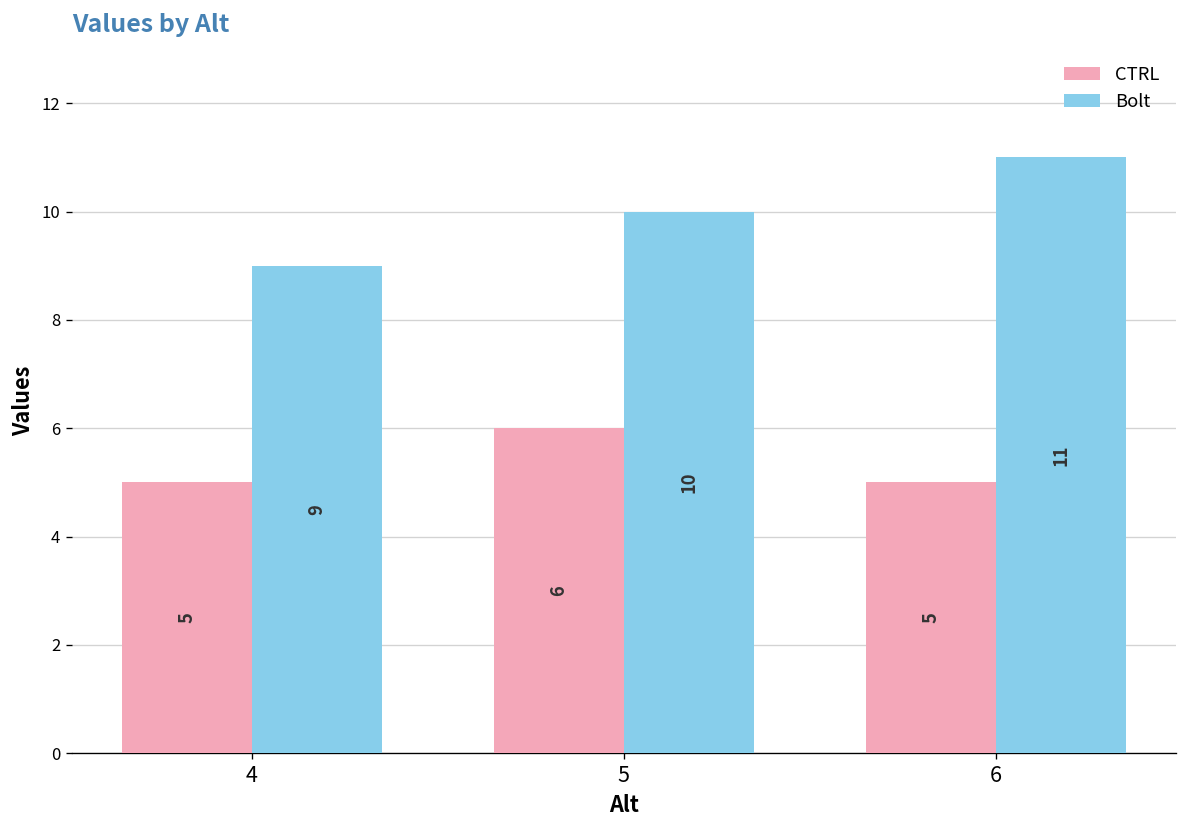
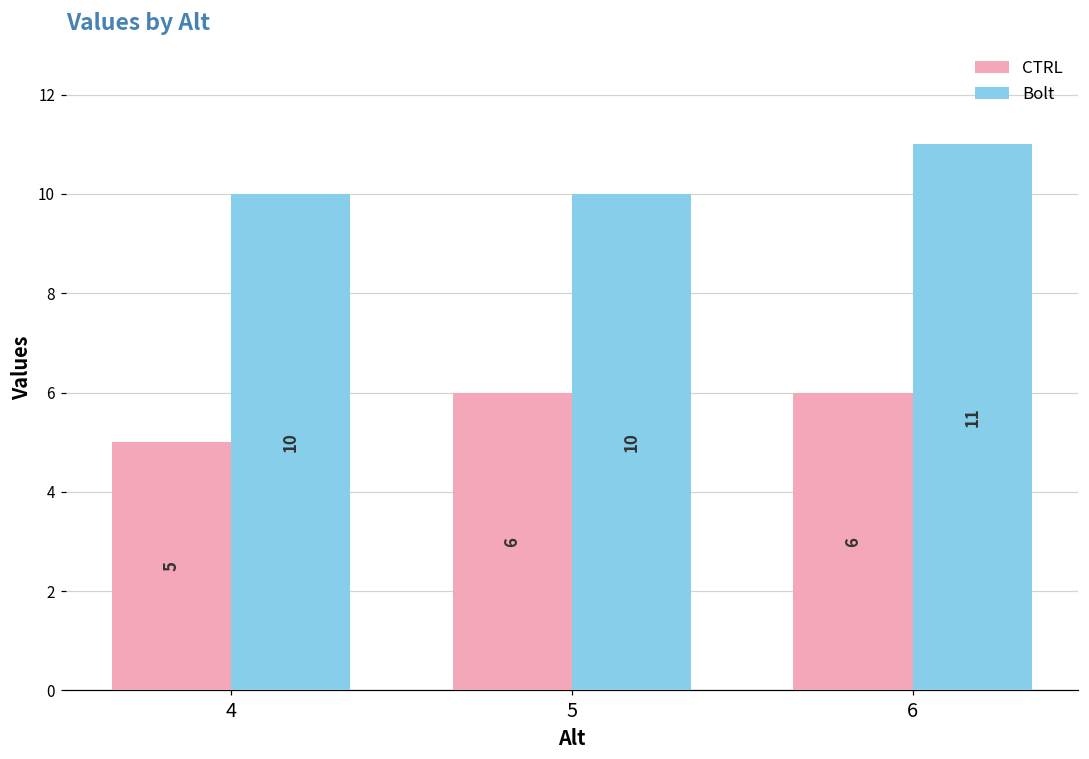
  {
    "CTRL": {
      "4": 5,
      "5": 6,
-     "6": 5
+     "6": 6
    },
    "Bolt": {
-     "4": 9,
+     "4": 10,
      "5": 10,
      "6": 11
    }
  }
